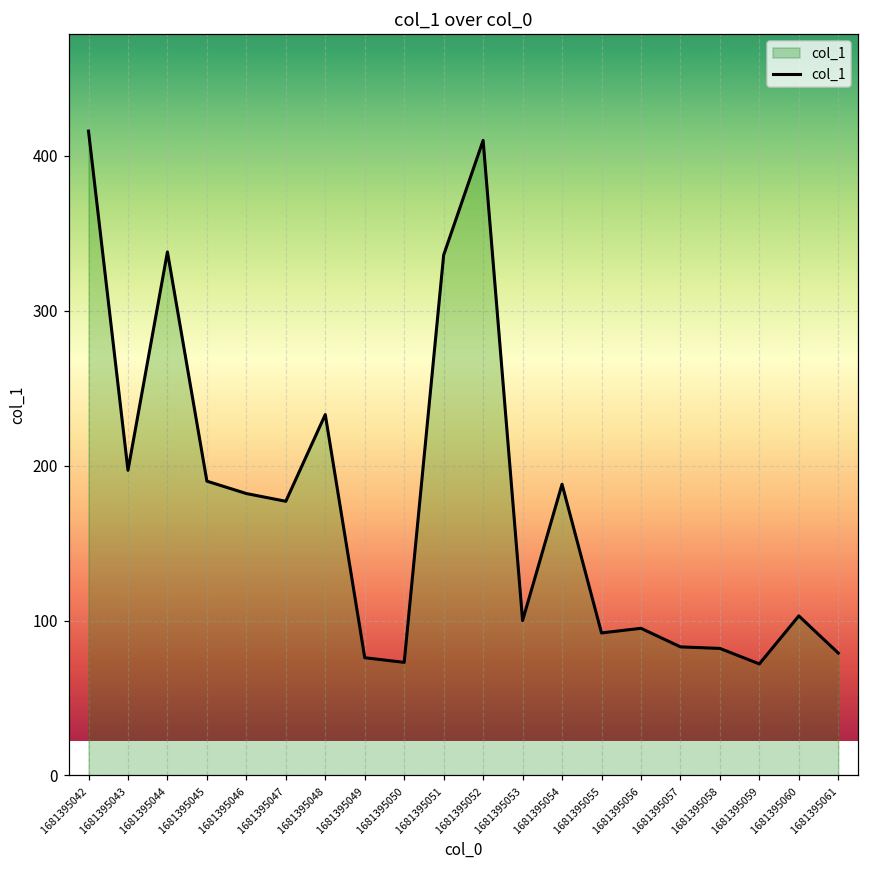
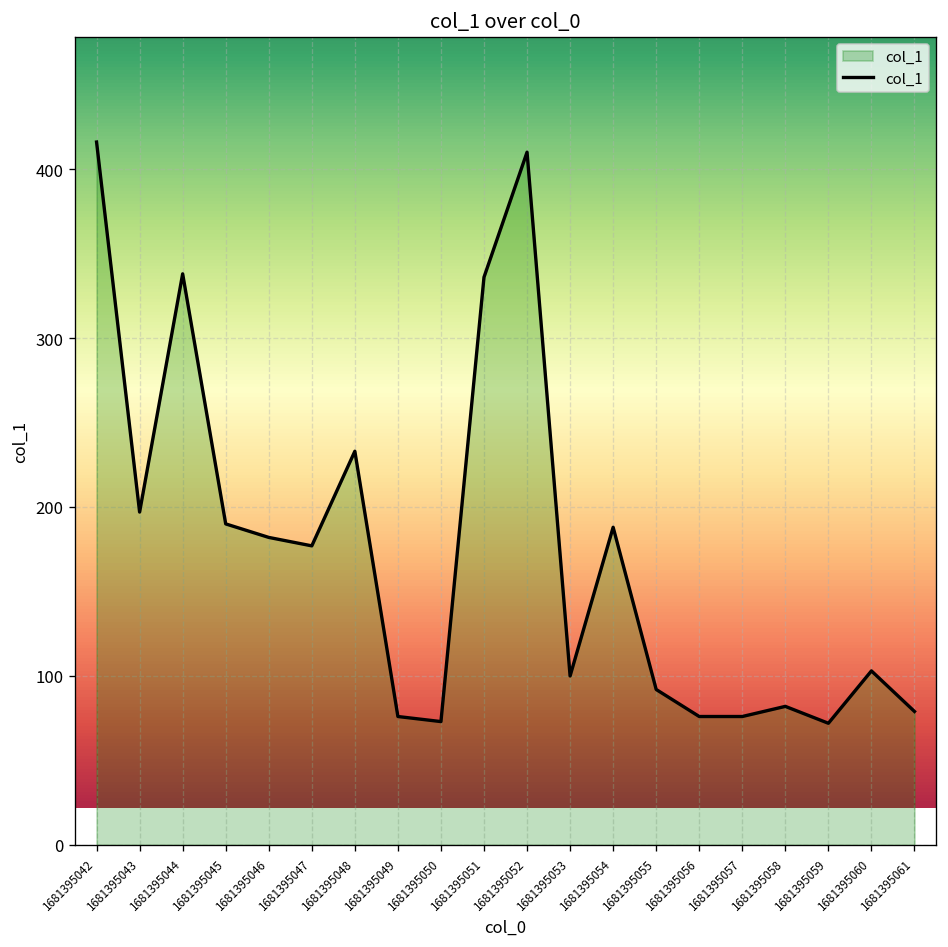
  {
    "1681395042": 416,
    "1681395043": 197,
    "1681395044": 338,
    "1681395045": 190,
    "1681395046": 182,
    "1681395047": 177,
    "1681395048": 233,
    "1681395049": 76,
    "1681395050": 73,
    "1681395051": 336,
    "1681395052": 410,
    "1681395053": 100,
    "1681395054": 188,
    "1681395055": 92,
-   "1681395056": 95,
-   "1681395057": 83,
+   "1681395056": 76,
+   "1681395057": 76,
    "1681395058": 82,
    "1681395059": 72,
    "1681395060": 103,
    "1681395061": 79
  }
